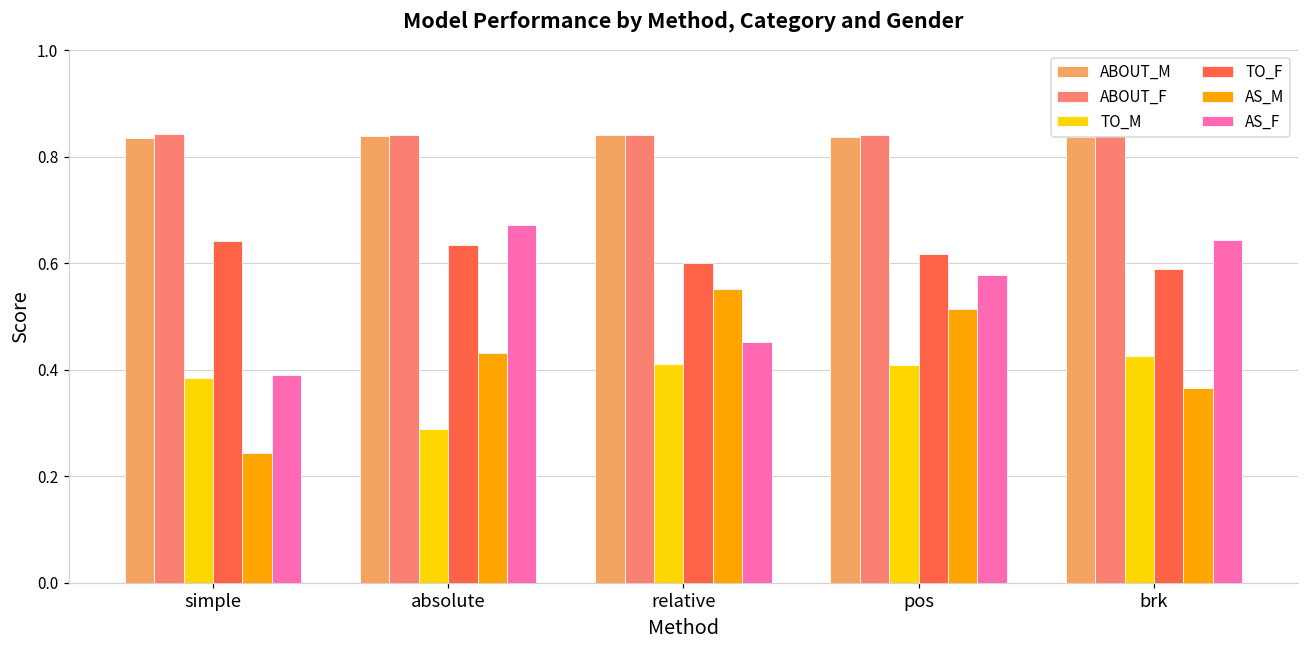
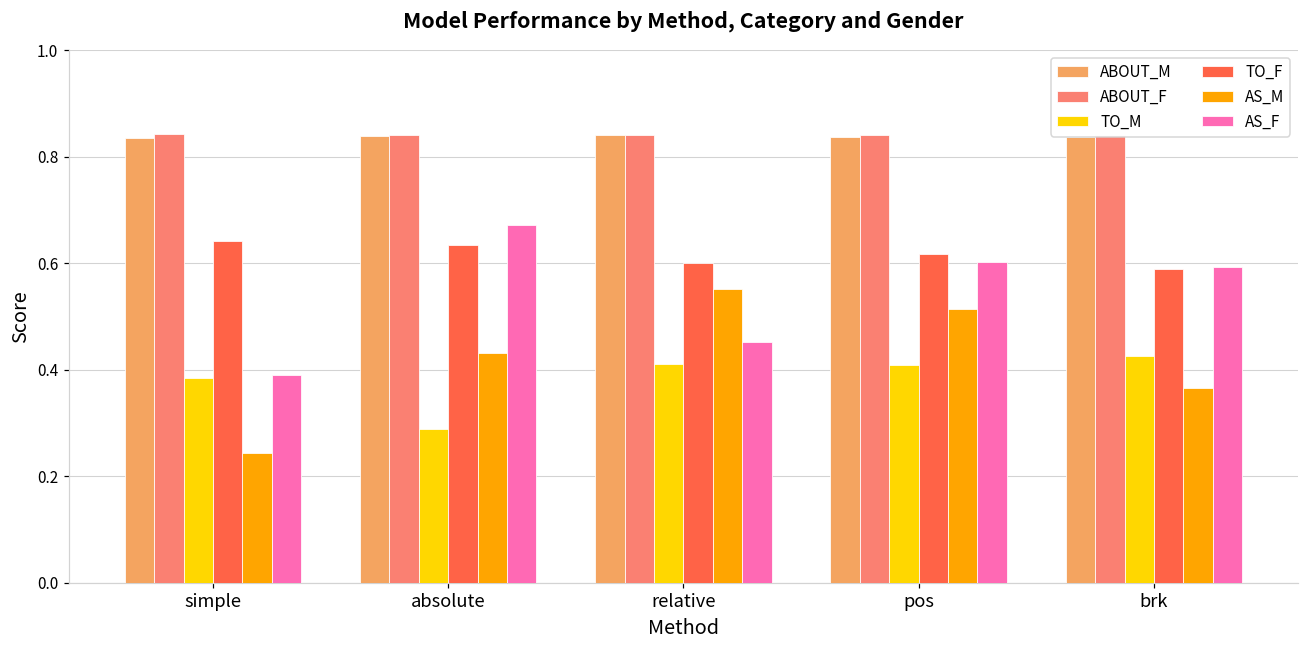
  {
    "AS_F": {
      "simple": 0.39,
      "absolute": 0.67,
      "relative": 0.45,
-     "pos": 0.58,
-     "brk": 0.64
+     "pos": 0.60,
+     "brk": 0.59
    }
  }
